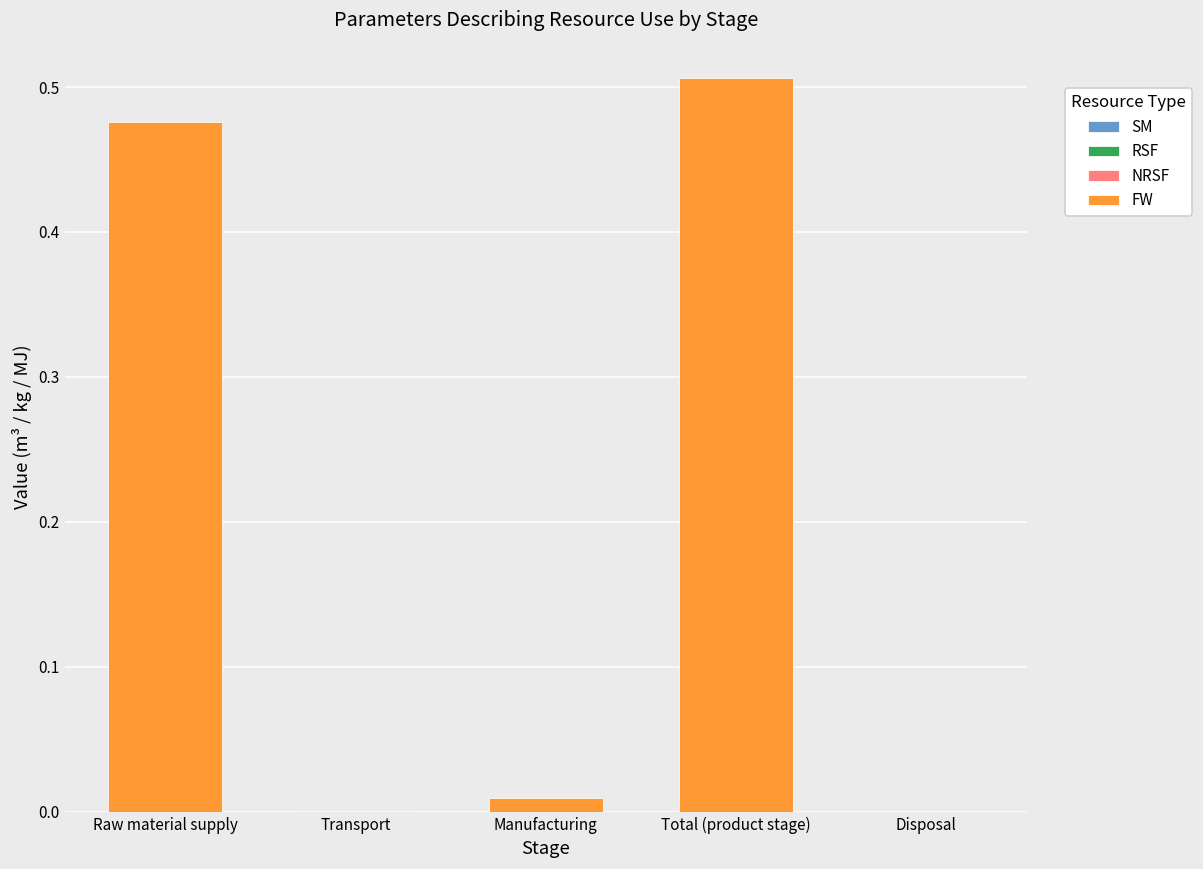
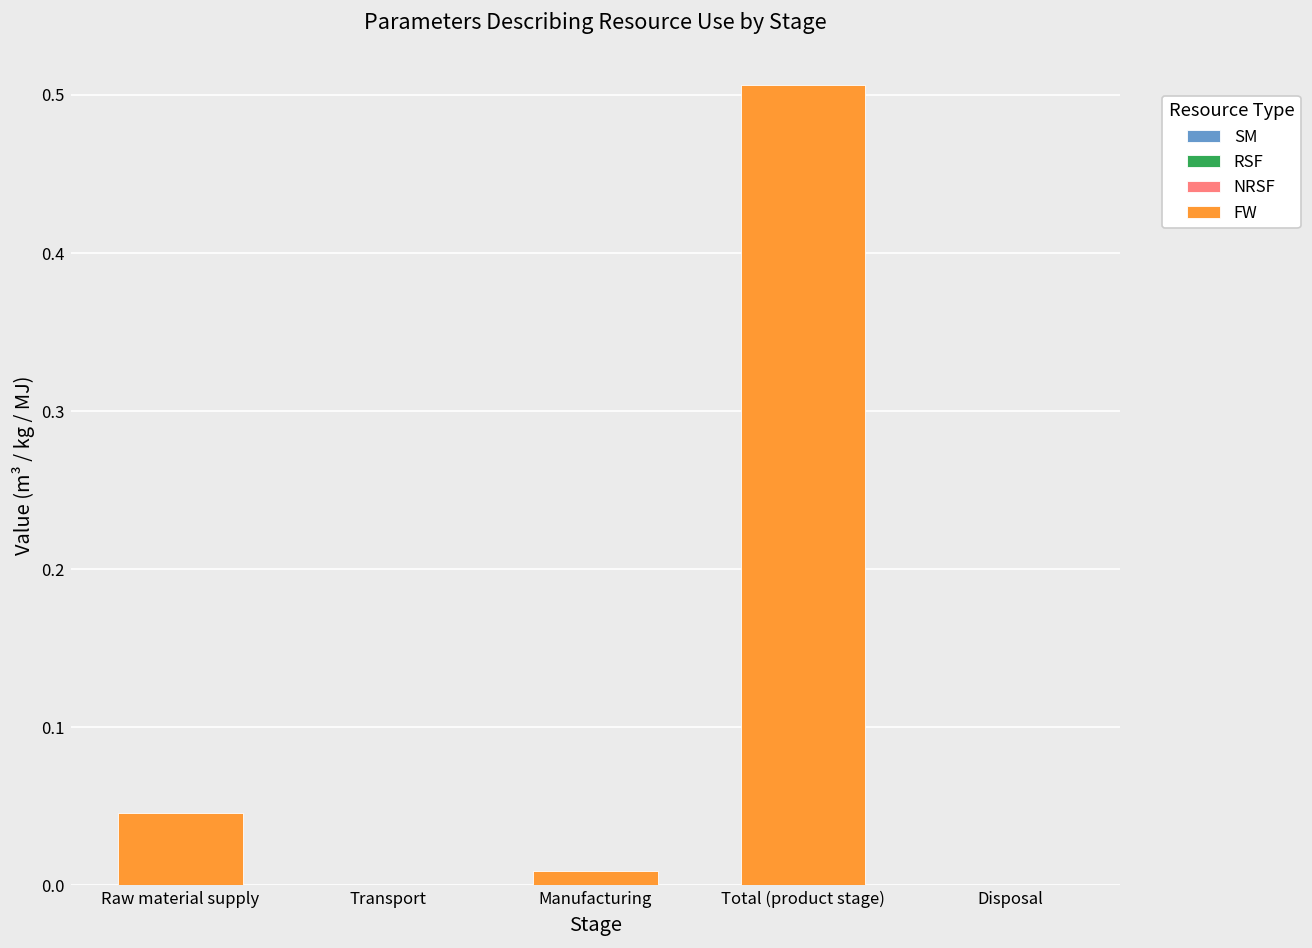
  {
    "NRSF": {
      "Raw material supply": 0.000,
      "Transport": 0.000,
      "Manufacturing": 0.000,
      "Total (product stage)": 0.000,
      "Disposal": 0.000
    },
    "FW": {
-     "Raw material supply": 0.476,
+     "Raw material supply": 0.046,
      "Manufacturing": 0.009,
      "Total (product stage)": 0.506,
      "Disposal": 0.000
    }
  }
